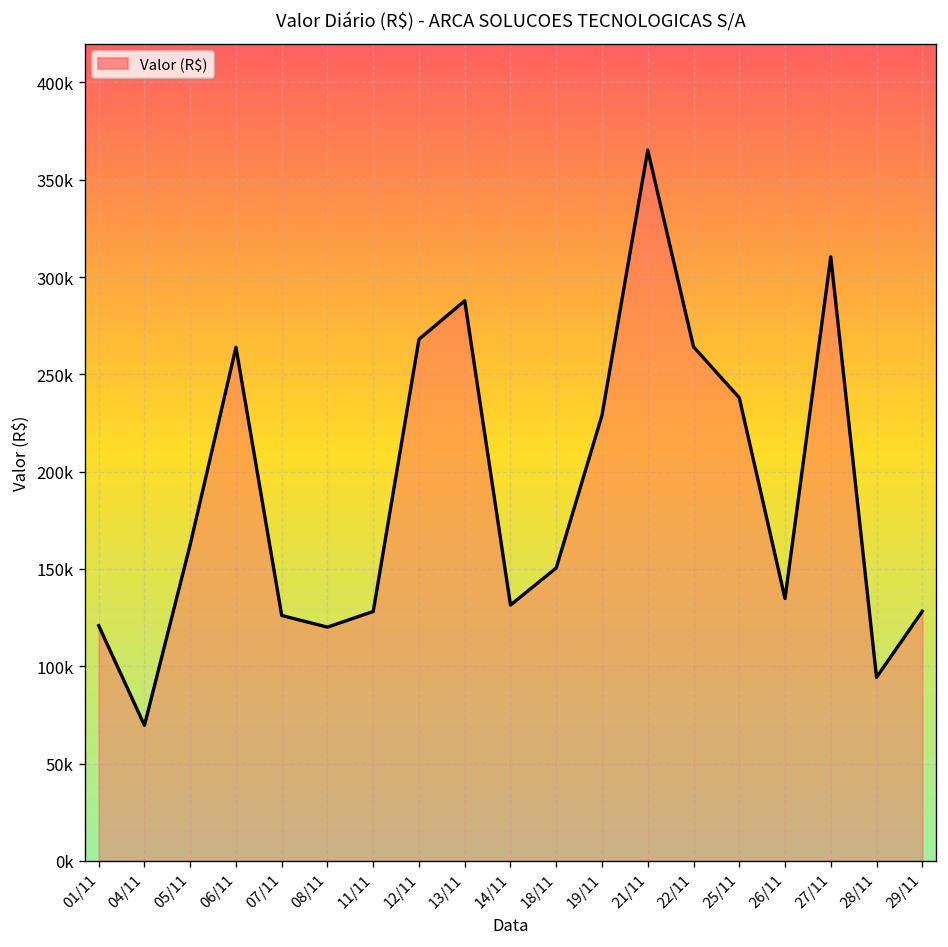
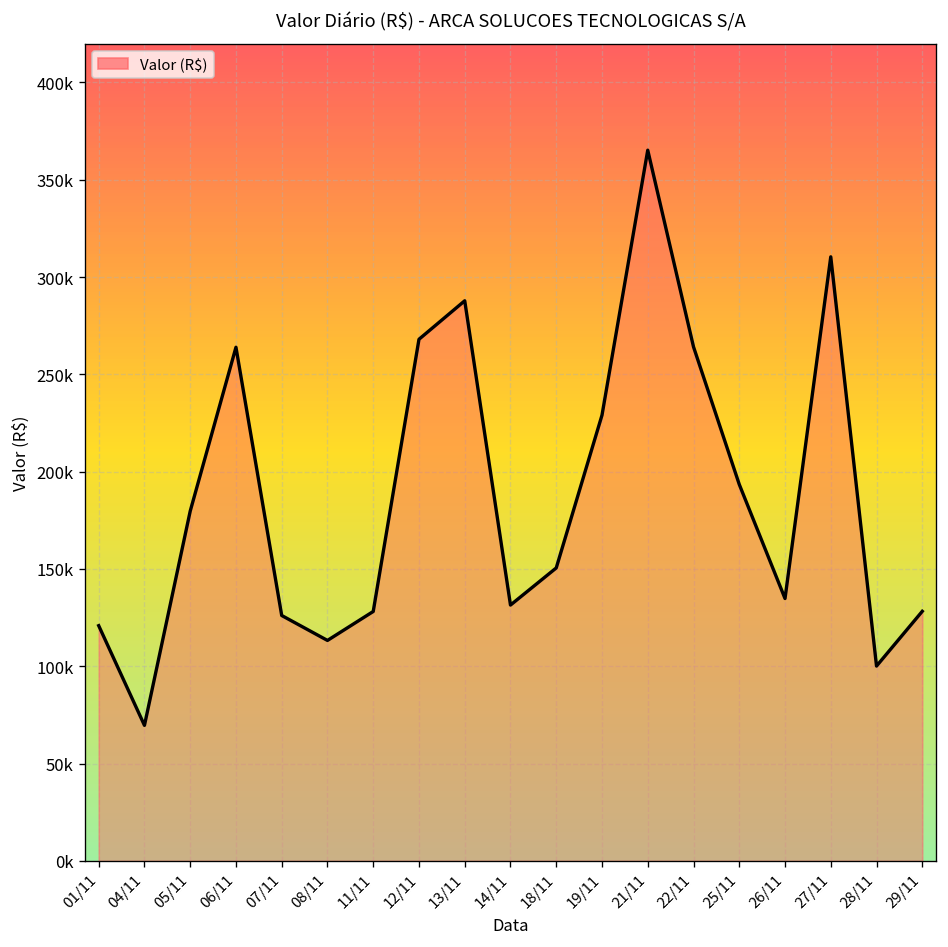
  {
    "01/11": 121000,
    "04/11": 70000,
-   "05/11": 163000,
+   "05/11": 180000,
    "06/11": 264000,
    "07/11": 126000,
-   "08/11": 120000,
+   "08/11": 113000,
    "11/11": 128000,
    "12/11": 268000,
    "13/11": 288000,
    "14/11": 131000,
    "18/11": 151000,
    "19/11": 229000,
    "21/11": 365000,
    "22/11": 264000,
-   "25/11": 238000,
+   "25/11": 193000,
    "26/11": 135000,
    "27/11": 310000,
-   "28/11": 94000,
+   "28/11": 100000,
    "29/11": 128000
  }
